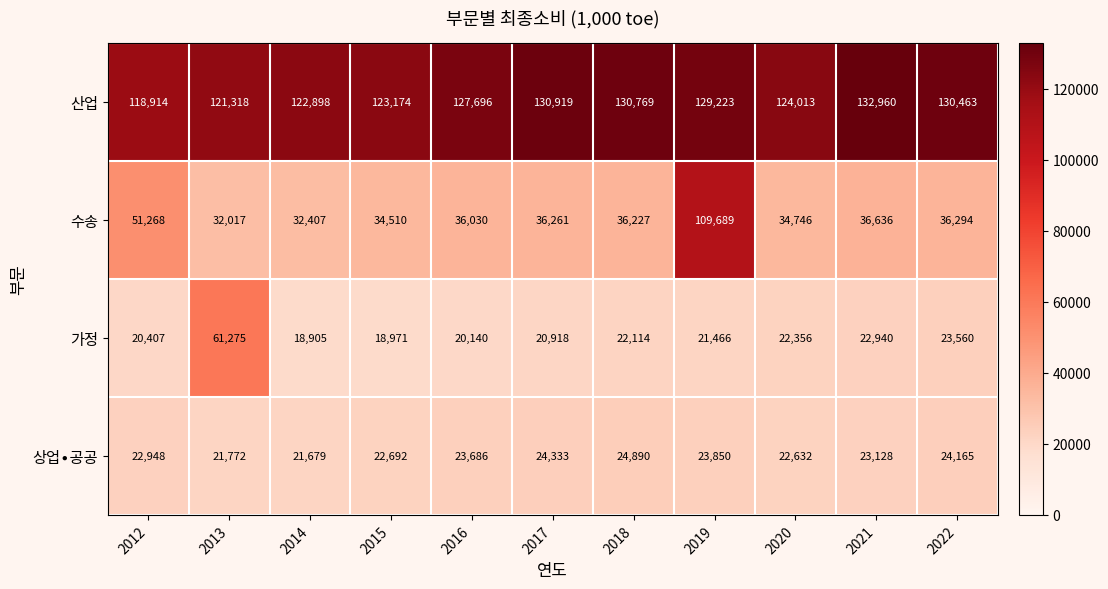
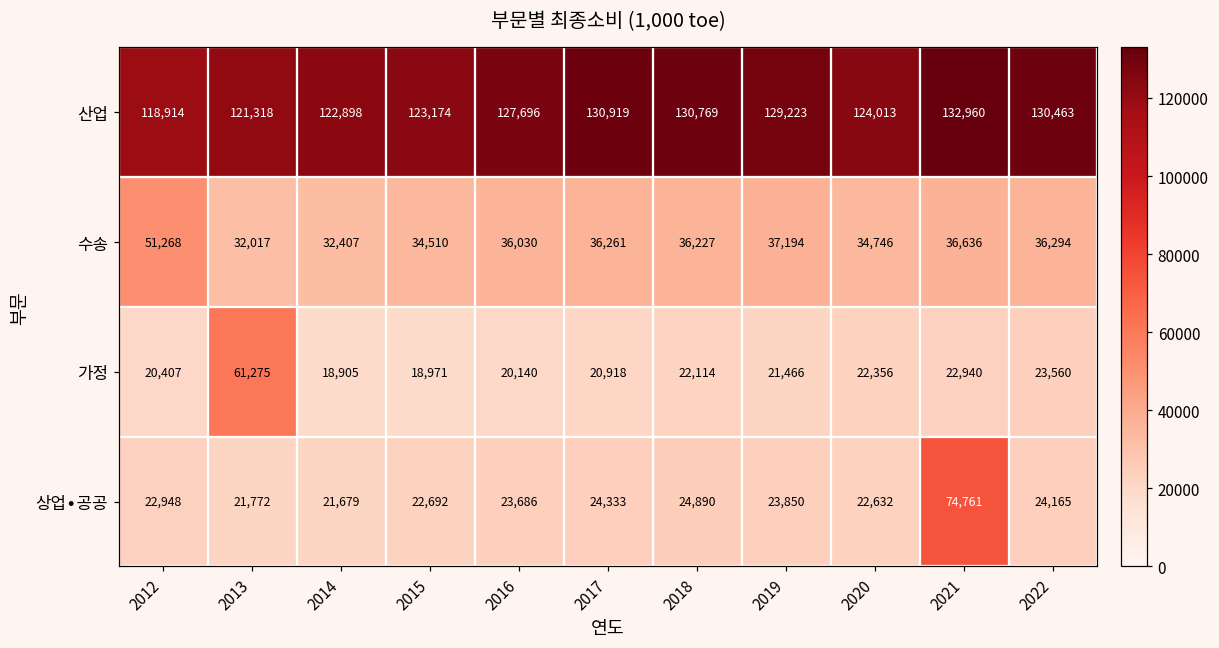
  {
    "산업": {
      "2012": "118,914",
      "2013": "121,318",
      "2014": "122,898",
      "2015": "123,174",
      "2016": "127,696",
      "2017": "130,919",
      "2018": "130,769",
      "2019": "129,223",
      "2020": "124,013",
      "2021": "132,960",
      "2022": "130,463"
    },
    "수송": {
      "2012": "51,268",
      "2013": "32,017",
      "2014": "32,407",
      "2015": "34,510",
      "2016": "36,030",
      "2017": "36,261",
      "2018": "36,227",
-     "2019": "109,689",
+     "2019": "37,194",
      "2020": "34,746",
      "2021": "36,636",
      "2022": "36,294"
    },
    "가정": {
      "2012": "20,407",
      "2013": "61,275",
      "2014": "18,905",
      "2015": "18,971",
      "2016": "20,140",
      "2017": "20,918",
      "2018": "22,114",
      "2019": "21,466",
      "2020": "22,356",
      "2021": "22,940",
      "2022": "23,560"
    },
    "상업∙공공": {
      "2012": "22,948",
      "2013": "21,772",
      "2014": "21,679",
      "2015": "22,692",
      "2016": "23,686",
      "2017": "24,333",
      "2018": "24,890",
      "2019": "23,850",
      "2020": "22,632",
-     "2021": "23,128",
+     "2021": "74,761",
      "2022": "24,165"
    }
  }
